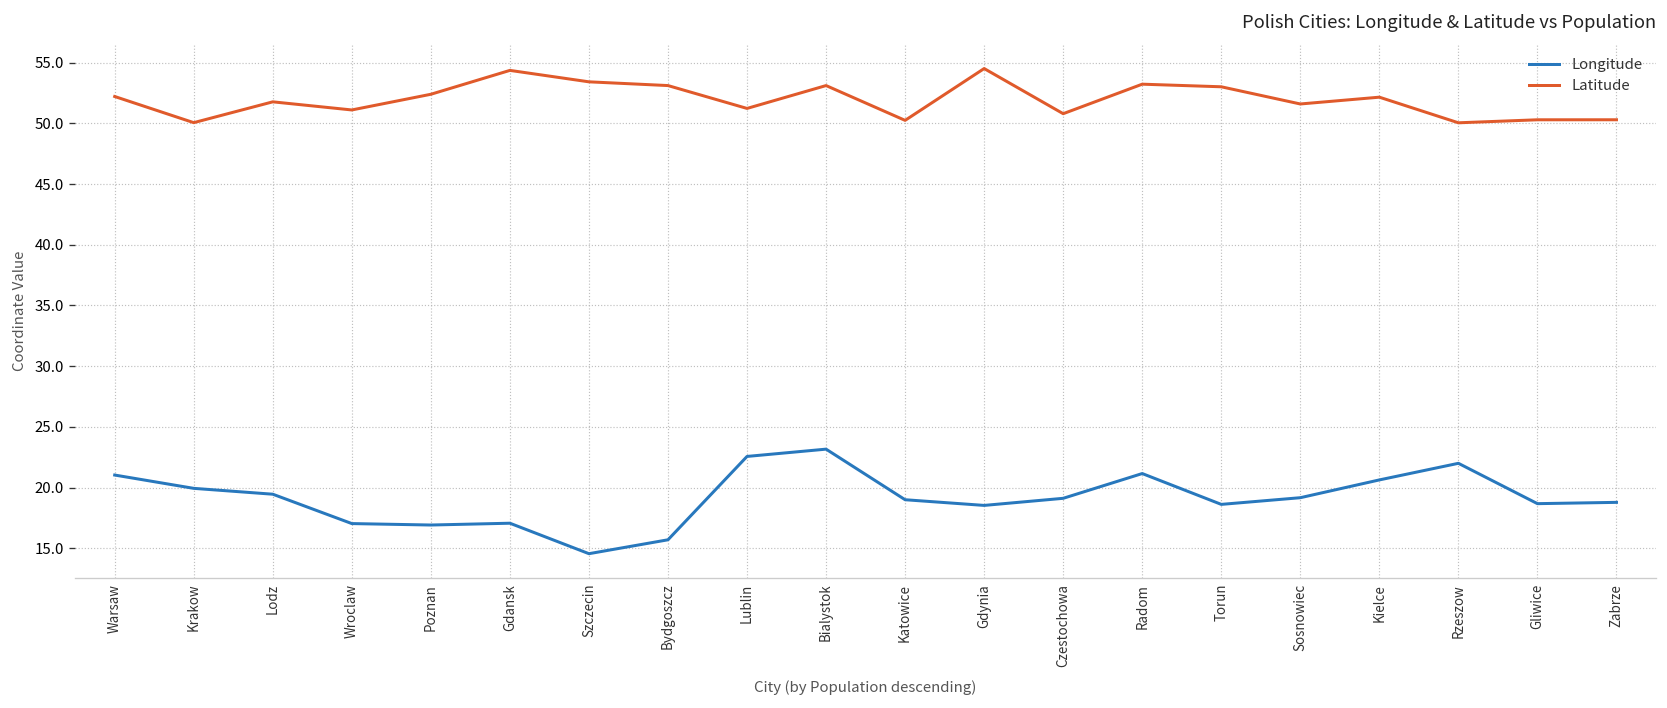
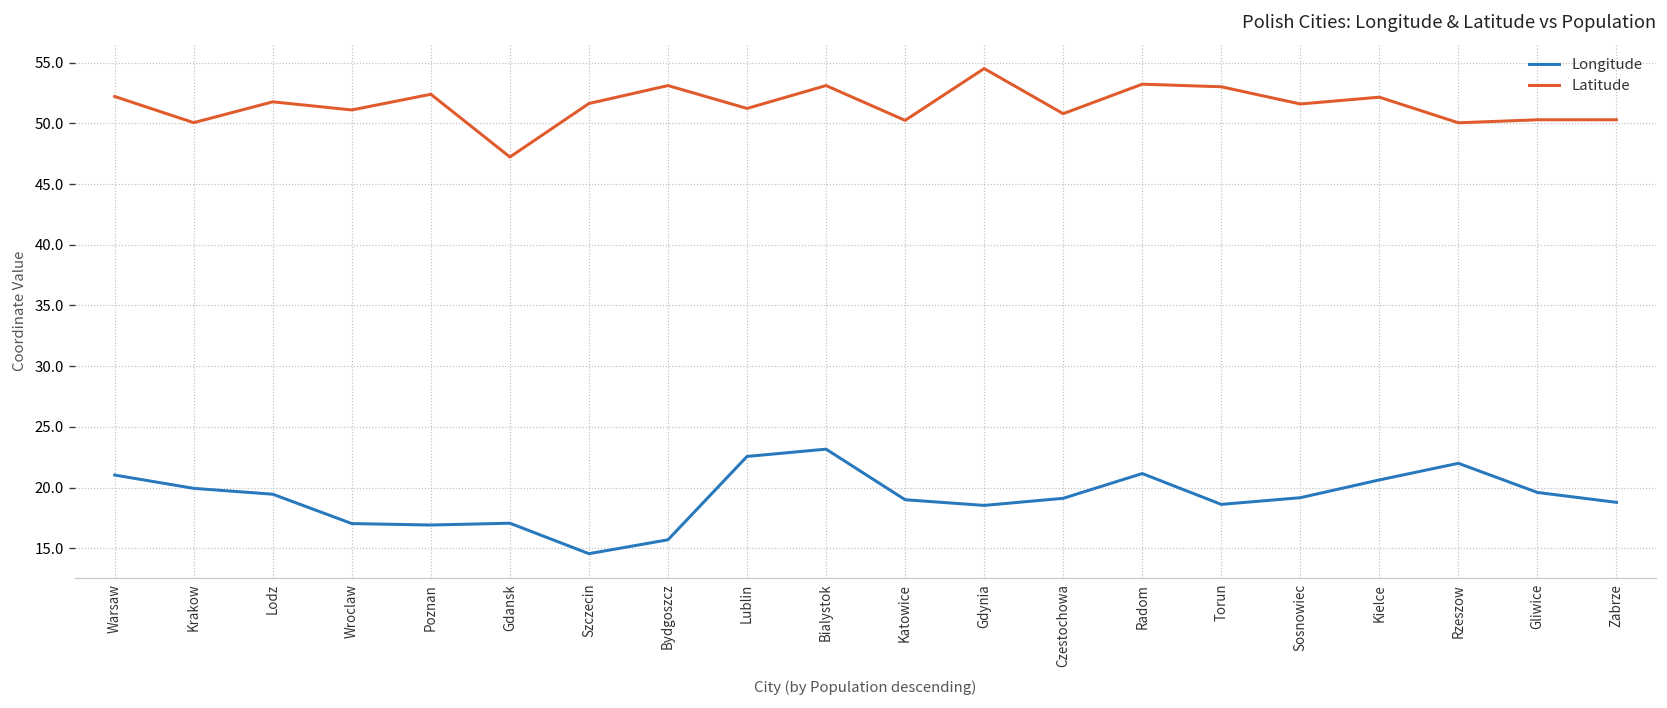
  {
    "Longitude": {
      "Warsaw": 21.0,
      "Krakow": 19.9,
      "Lodz": 19.5,
      "Wroclaw": 17.0,
      "Poznan": 16.9,
      "Gdansk": 17.1,
      "Szczecin": 14.6,
      "Bydgoszcz": 15.7,
      "Lublin": 22.6,
      "Bialystok": 23.2,
      "Katowice": 19.0,
      "Gdynia": 18.5,
      "Czestochowa": 19.1,
      "Radom": 21.2,
      "Torun": 18.6,
      "Sosnowiec": 19.2,
      "Kielce": 20.6,
      "Rzeszow": 22.0,
-     "Gliwice": 18.7,
+     "Gliwice": 19.6,
      "Zabrze": 18.8
    },
    "Latitude": {
      "Warsaw": 52.2,
      "Krakow": 50.1,
      "Lodz": 51.8,
      "Wroclaw": 51.1,
      "Poznan": 52.4,
-     "Gdansk": 54.4,
-     "Szczecin": 53.4,
+     "Gdansk": 47.2,
+     "Szczecin": 51.6,
      "Bydgoszcz": 53.1,
      "Lublin": 51.2,
      "Bialystok": 53.1,
      "Katowice": 50.3,
      "Gdynia": 54.5,
      "Czestochowa": 50.8,
      "Radom": 53.2,
      "Torun": 53.0,
      "Sosnowiec": 51.6,
      "Kielce": 52.2,
      "Rzeszow": 50.1,
      "Gliwice": 50.3,
      "Zabrze": 50.3
    }
  }
